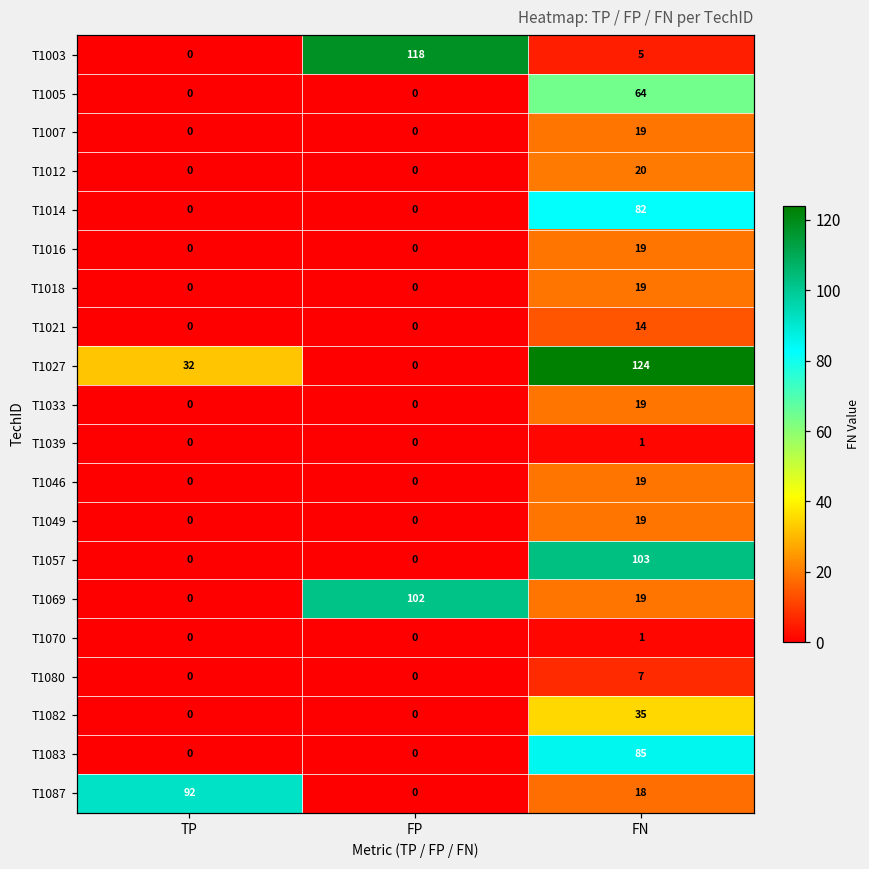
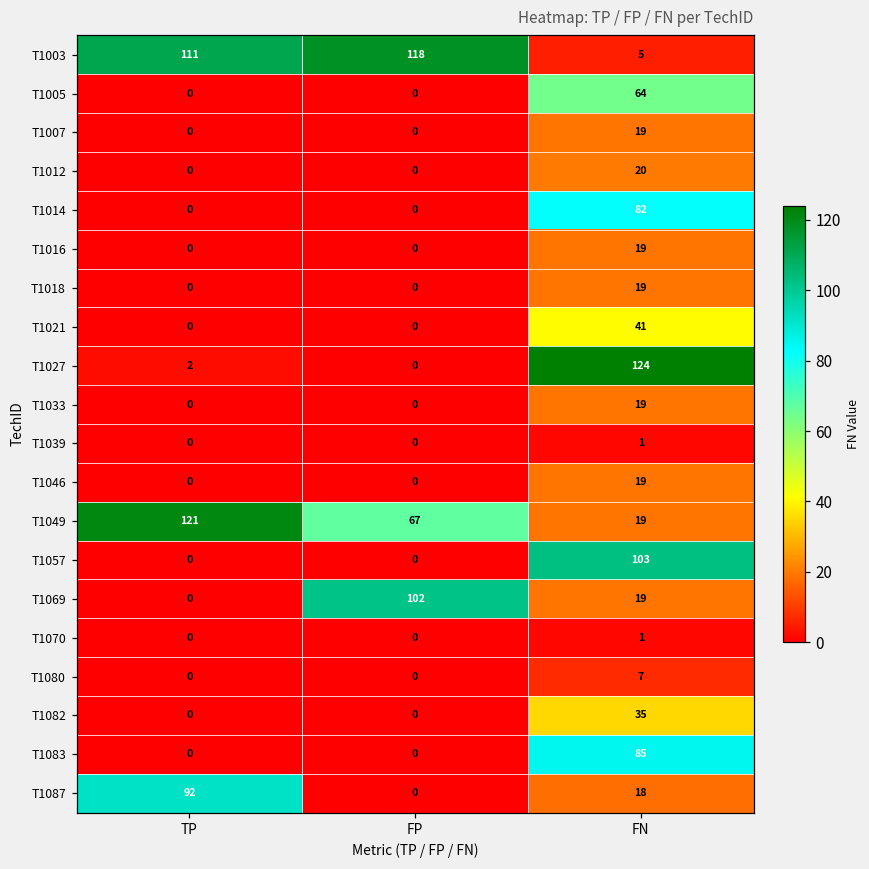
  {
    "T1003": {
-     "TP": 0,
+     "TP": 111,
      "FP": 118,
      "FN": 5
    },
    "T1005": {
      "TP": 0,
      "FP": 0,
      "FN": 64
    },
    "T1007": {
      "TP": 0,
      "FP": 0,
      "FN": 19
    },
    "T1012": {
      "TP": 0,
      "FP": 0,
      "FN": 20
    },
    "T1014": {
      "TP": 0,
      "FP": 0,
      "FN": 82
    },
    "T1016": {
      "TP": 0,
      "FP": 0,
      "FN": 19
    },
    "T1018": {
      "TP": 0,
      "FP": 0,
      "FN": 19
    },
    "T1021": {
      "TP": 0,
      "FP": 0,
-     "FN": 14
+     "FN": 41
    },
    "T1027": {
-     "TP": 32,
+     "TP": 2,
      "FP": 0,
      "FN": 124
    },
    "T1033": {
      "TP": 0,
      "FP": 0,
      "FN": 19
    },
    "T1039": {
      "TP": 0,
      "FP": 0,
      "FN": 1
    },
    "T1046": {
      "TP": 0,
      "FP": 0,
      "FN": 19
    },
    "T1049": {
-     "TP": 0,
-     "FP": 0,
+     "TP": 121,
+     "FP": 67,
      "FN": 19
    },
    "T1057": {
      "TP": 0,
      "FP": 0,
      "FN": 103
    },
    "T1069": {
      "TP": 0,
      "FP": 102,
      "FN": 19
    },
    "T1070": {
      "TP": 0,
      "FP": 0,
      "FN": 1
    },
    "T1080": {
      "TP": 0,
      "FP": 0,
      "FN": 7
    },
    "T1082": {
      "TP": 0,
      "FP": 0,
      "FN": 35
    },
    "T1083": {
      "TP": 0,
      "FP": 0,
      "FN": 85
    },
    "T1087": {
      "TP": 92,
      "FP": 0,
      "FN": 18
    }
  }
